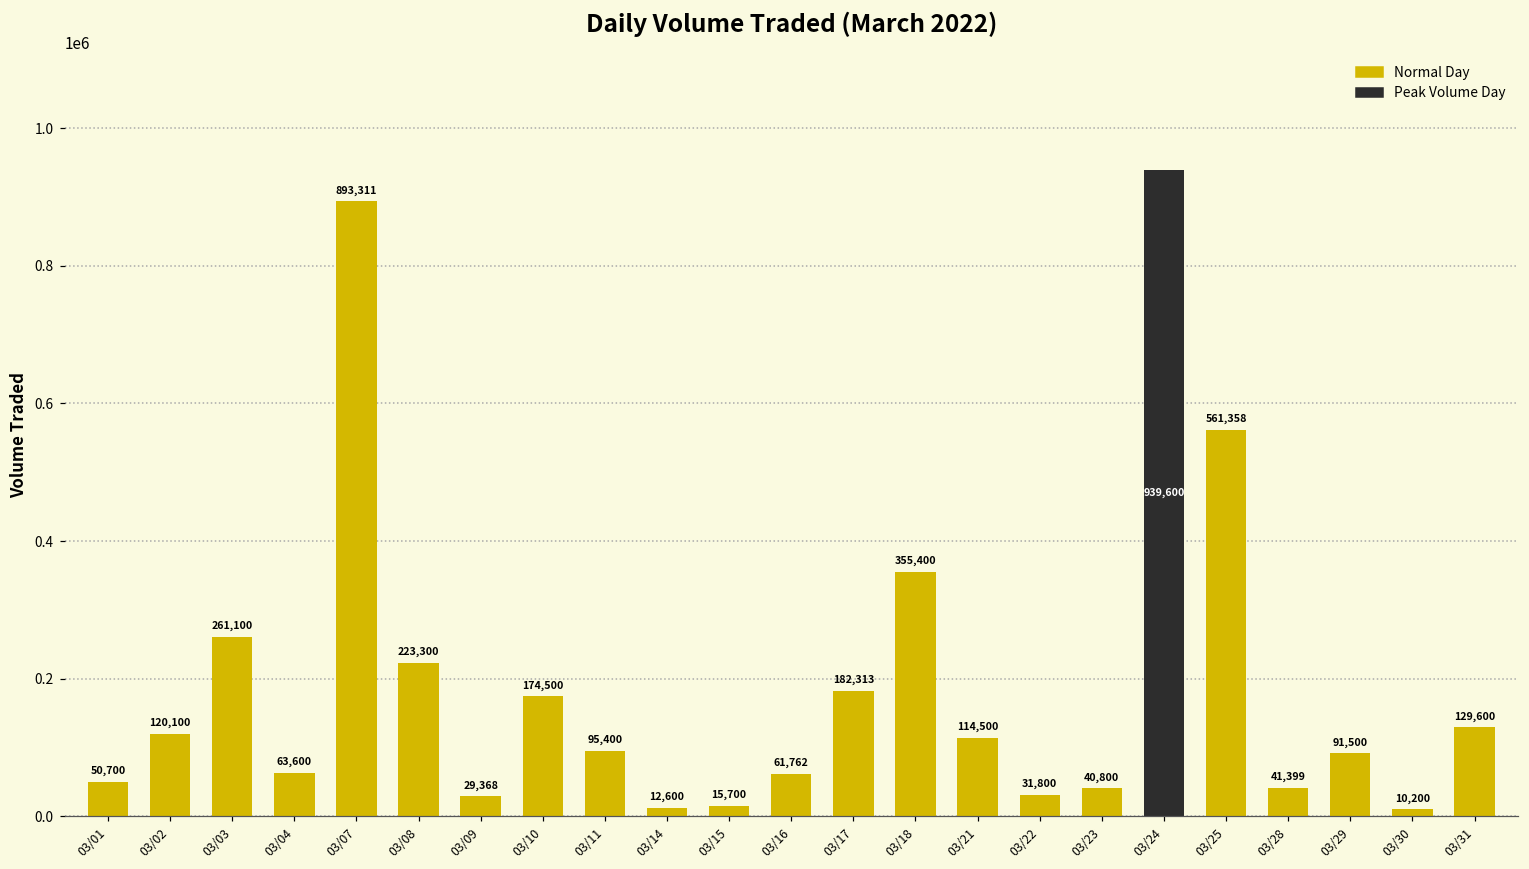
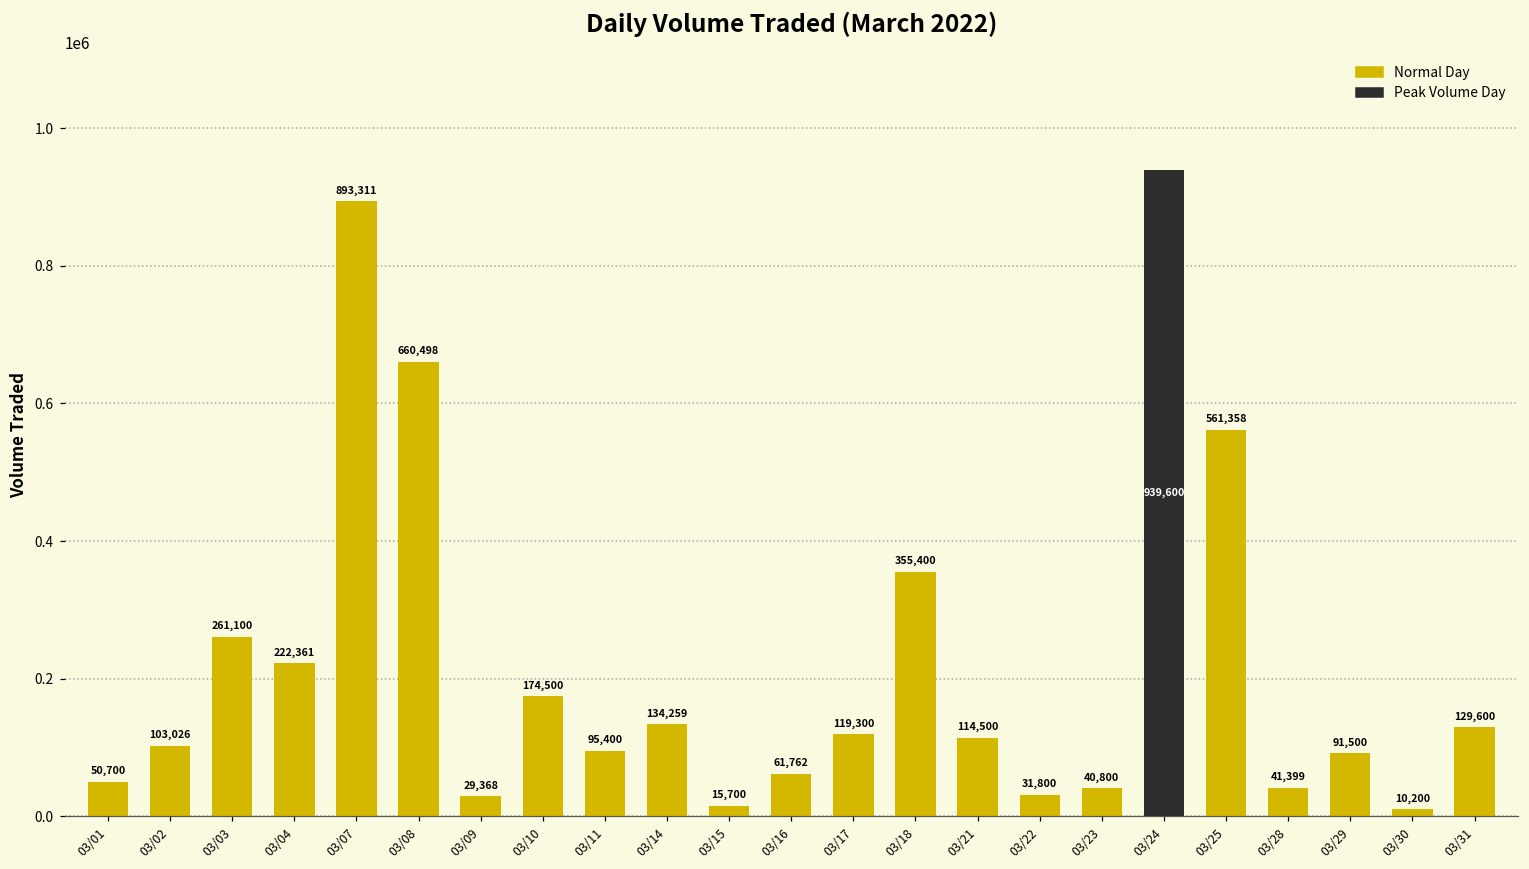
  {
    "03/01": "50,700",
-   "03/02": "120,100",
+   "03/02": "103,026",
    "03/03": "261,100",
-   "03/04": "63,600",
+   "03/04": "222,361",
    "03/07": "893,311",
-   "03/08": "223,300",
+   "03/08": "660,498",
    "03/09": "29,368",
    "03/10": "174,500",
    "03/11": "95,400",
-   "03/14": "12,600",
+   "03/14": "134,259",
    "03/15": "15,700",
    "03/16": "61,762",
-   "03/17": "182,313",
+   "03/17": "119,300",
    "03/18": "355,400",
    "03/21": "114,500",
    "03/22": "31,800",
    "03/23": "40,800",
    "03/24": "939,600",
    "03/25": "561,358",
    "03/28": "41,399",
    "03/29": "91,500",
    "03/30": "10,200",
    "03/31": "129,600"
  }
